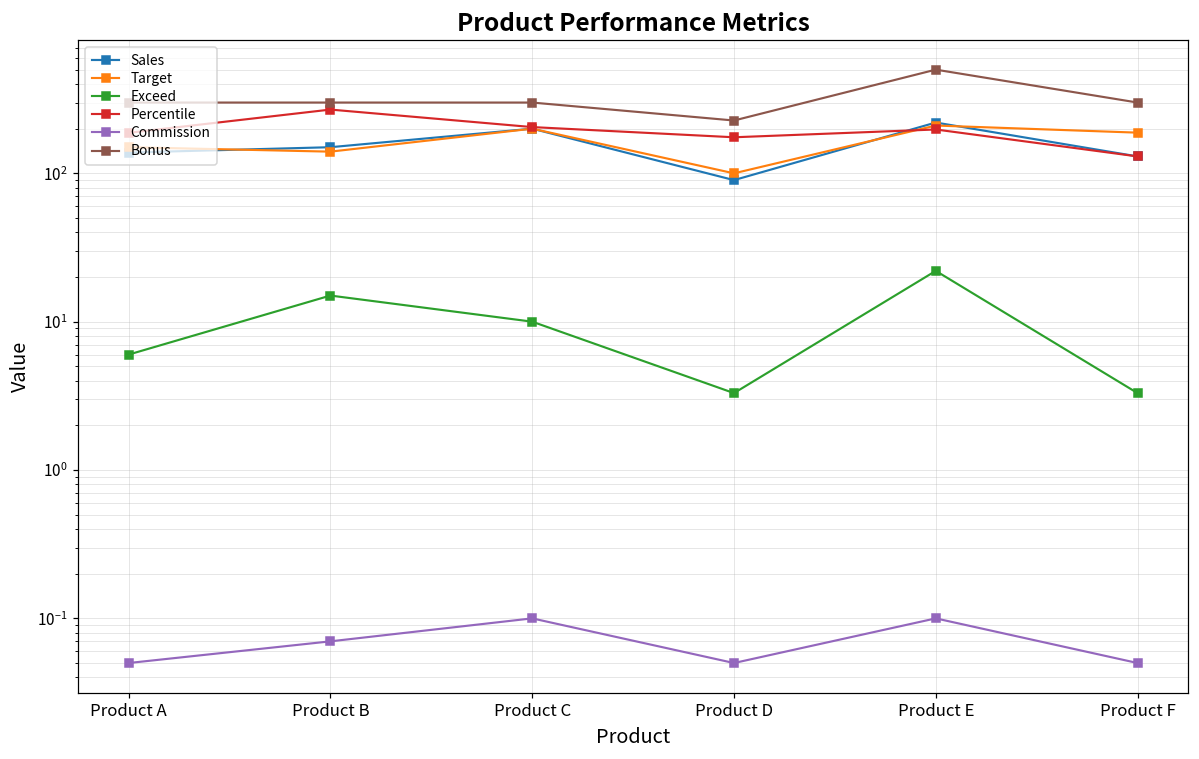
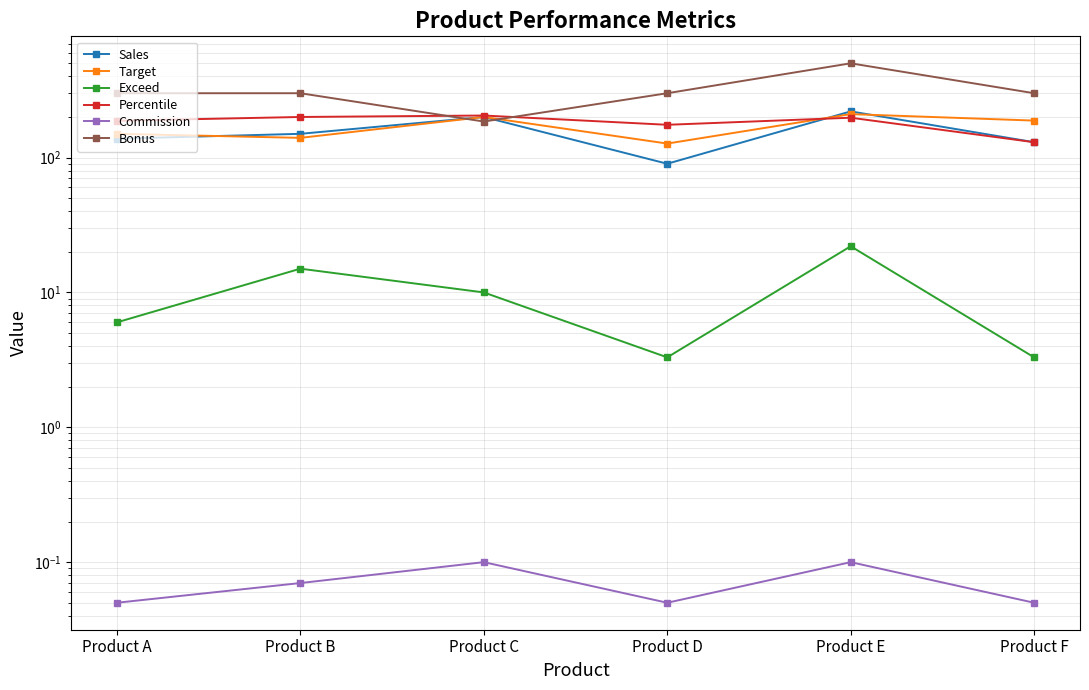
  {
    "Sales": {
      "Product B": 150,
      "Product D": 90,
      "Product E": 220
    },
    "Target": {
      "Product B": 140,
-     "Product D": 100,
+     "Product D": 130,
      "Product E": 210,
      "Product F": 190
    },
    "Exceed": {
      "Product A": 6,
      "Product B": 15,
      "Product C": 10,
      "Product D": 3.3,
      "Product E": 22,
      "Product F": 3.3
    },
    "Percentile": {
-     "Product B": 270,
+     "Product B": 200,
      "Product D": 180,
      "Product E": 200
    },
    "Commission": {
      "Product A": 0.050,
      "Product B": 0.07,
      "Product C": 0.10,
      "Product D": 0.050,
      "Product E": 0.10,
      "Product F": 0.050
    },
    "Bonus": {
      "Product B": 300,
-     "Product C": 300,
-     "Product D": 230,
+     "Product C": 190,
+     "Product D": 300,
      "Product E": 500,
      "Product F": 300
    }
  }
